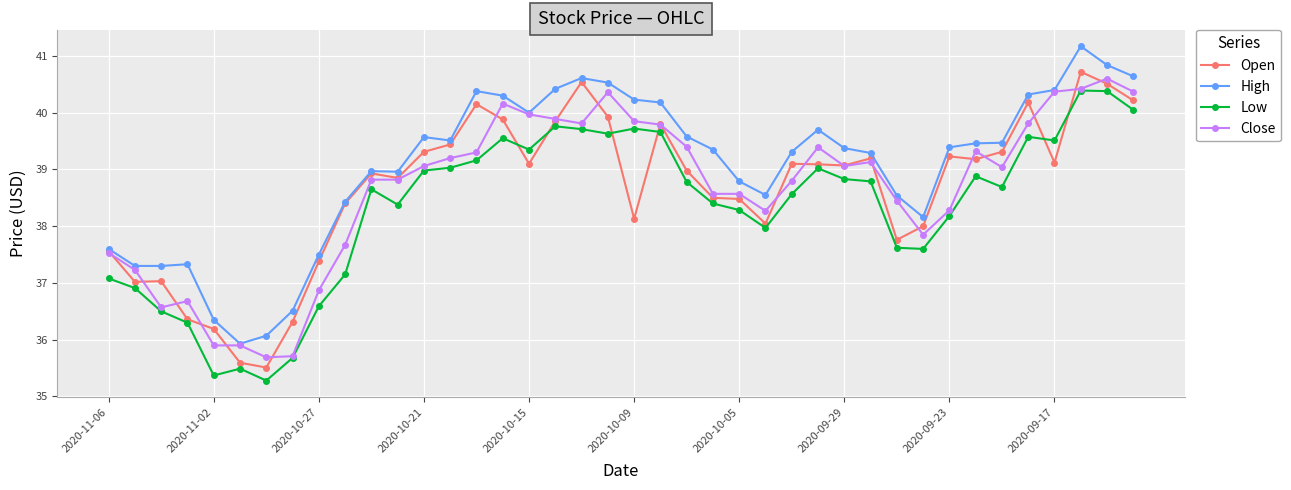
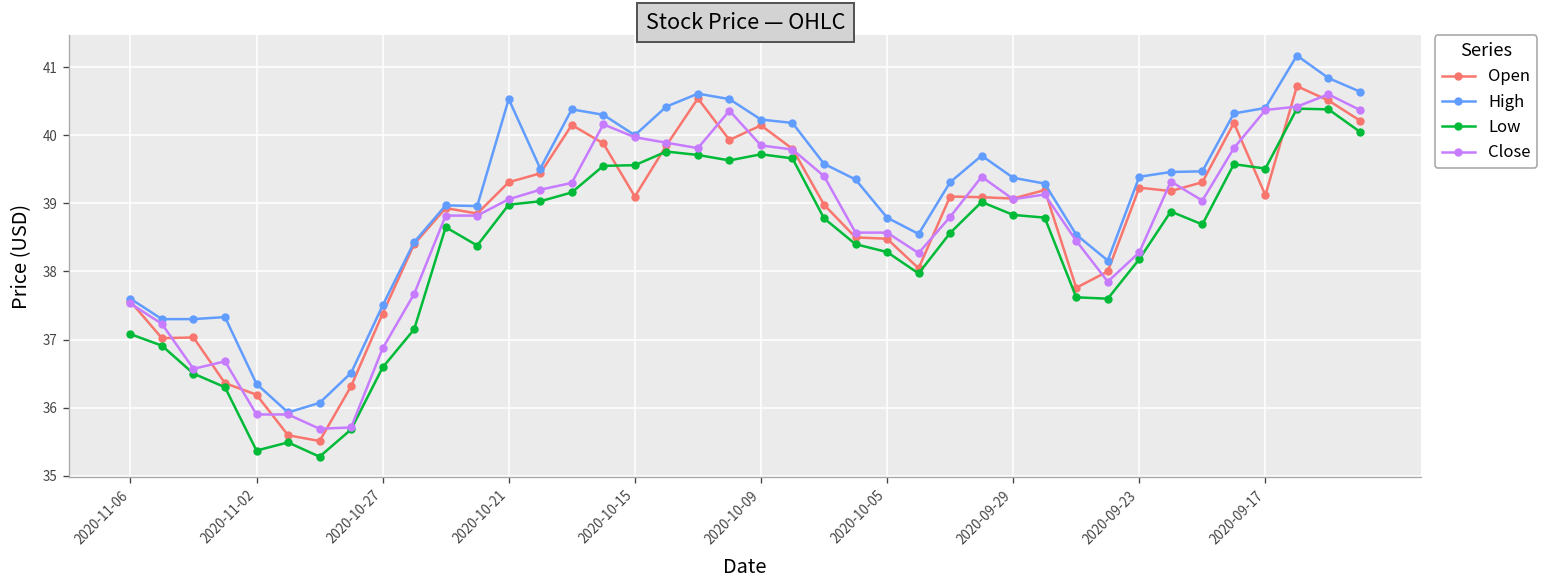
  {
    "Open": {
      "2020-11-02": 36.2,
      "2020-10-27": 37.4,
      "2020-10-21": 39.3,
      "2020-10-15": 39.1,
-     "2020-10-09": 38.1,
+     "2020-10-09": 40.1,
      "2020-10-05": 38.5,
      "2020-09-23": 39.2,
      "2020-09-17": 39.1
    },
    "High": {
      "2020-11-02": 36.4,
      "2020-10-27": 37.5,
-     "2020-10-21": 39.6,
+     "2020-10-21": 40.5,
      "2020-10-09": 40.2,
      "2020-10-05": 38.8,
      "2020-09-29": 39.4,
      "2020-09-23": 39.4
    },
    "Low": {
      "2020-11-06": 37.1,
      "2020-11-02": 35.4,
      "2020-10-27": 36.6,
      "2020-10-21": 39.0,
-     "2020-10-15": 39.4,
+     "2020-10-15": 39.6,
      "2020-10-09": 39.7,
      "2020-10-05": 38.3,
      "2020-09-29": 38.8,
      "2020-09-23": 38.2,
      "2020-09-17": 39.5
    },
    "Close": {
      "2020-11-02": 35.9,
      "2020-10-27": 36.9,
      "2020-10-21": 39.1,
      "2020-10-09": 39.9,
      "2020-10-05": 38.6,
      "2020-09-23": 38.3
    }
  }
